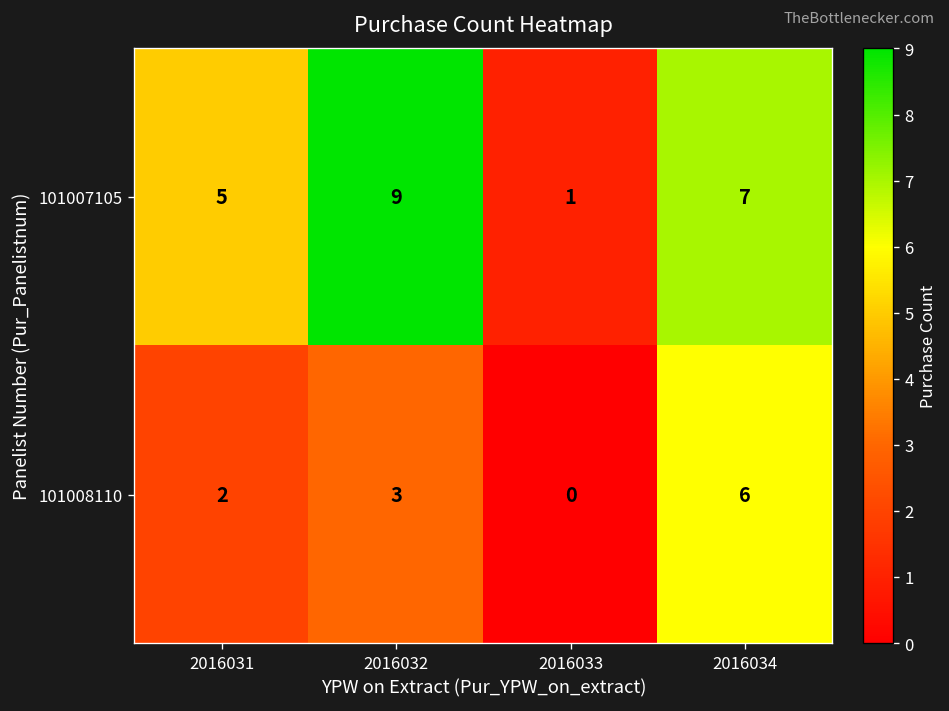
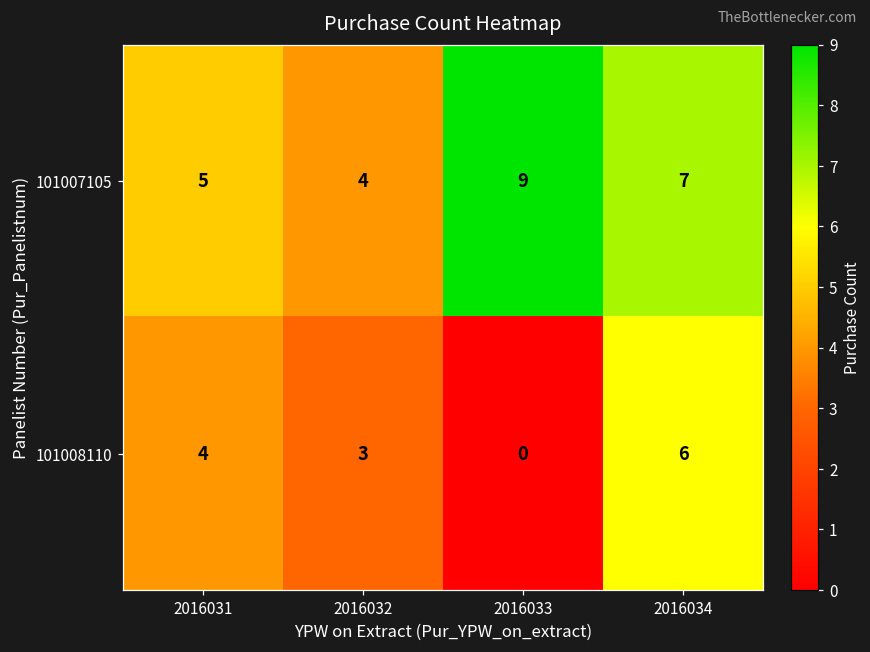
  {
    "101007105": {
      "2016031": 5,
-     "2016032": 9,
-     "2016033": 1,
+     "2016032": 4,
+     "2016033": 9,
      "2016034": 7
    },
    "101008110": {
-     "2016031": 2,
+     "2016031": 4,
      "2016032": 3,
      "2016033": 0,
      "2016034": 6
    }
  }
